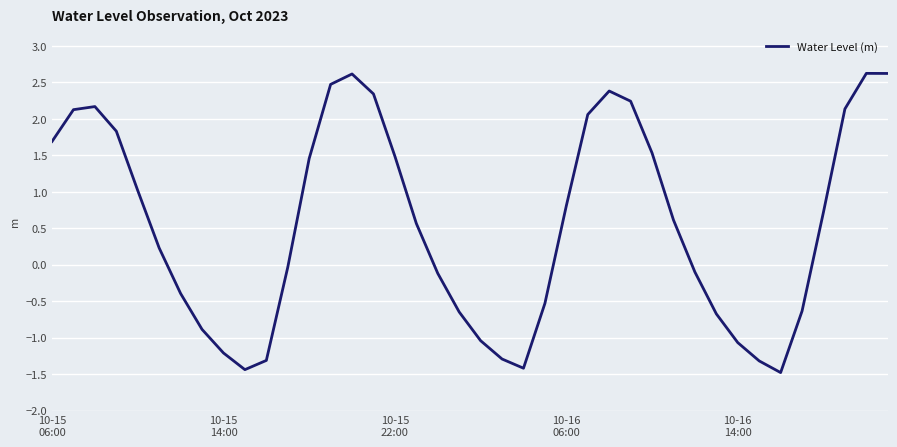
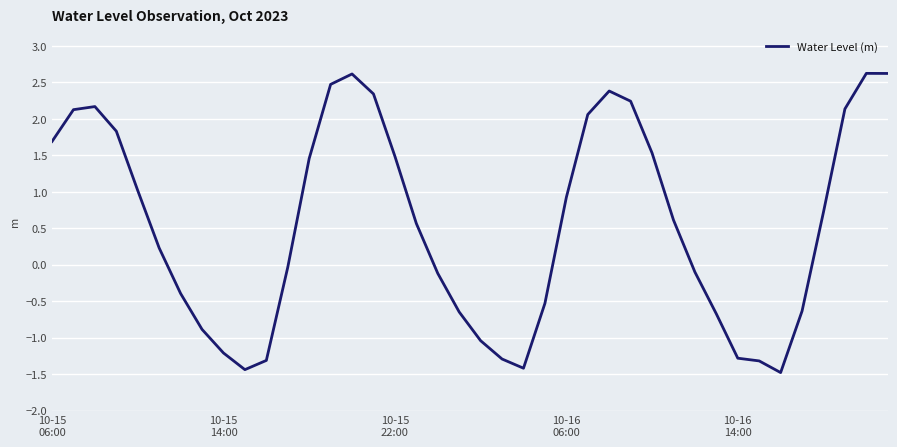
  {
    "10-15 06:00": 1.7,
    "10-15 14:00": -1.2,
    "10-15 22:00": 1.5,
-   "10-16 06:00": 0.8,
-   "10-16 14:00": -1.1
+   "10-16 06:00": 0.9,
+   "10-16 14:00": -1.3
  }
